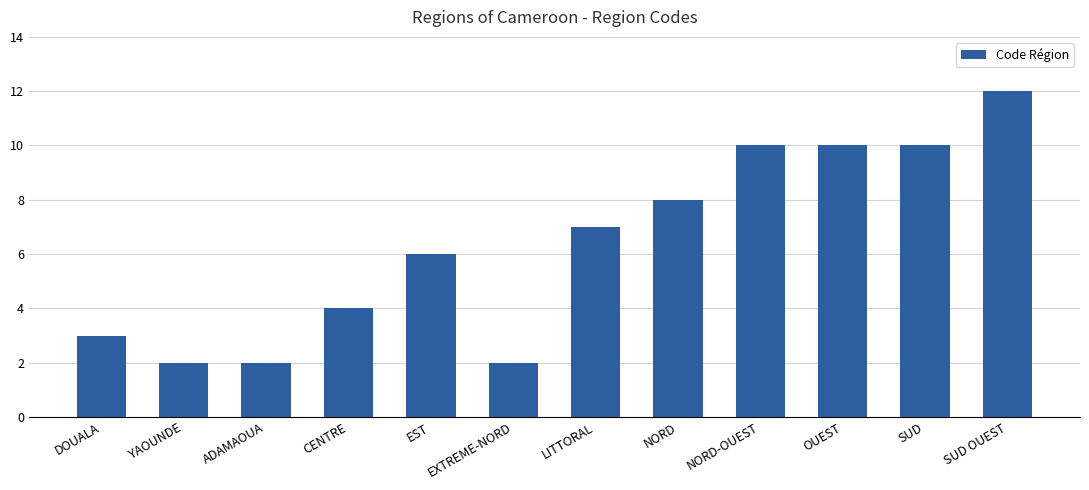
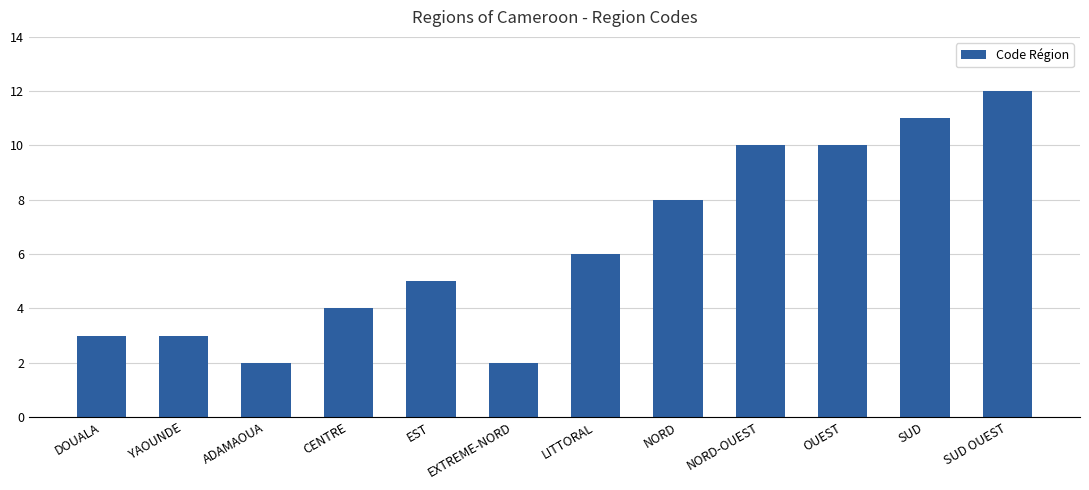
  {
    "DOUALA": 3,
-   "YAOUNDE": 2,
+   "YAOUNDE": 3,
    "ADAMAOUA": 2,
    "CENTRE": 4,
-   "EST": 6,
+   "EST": 5,
    "EXTREME-NORD": 2,
-   "LITTORAL": 7,
+   "LITTORAL": 6,
    "NORD": 8,
    "NORD-OUEST": 10,
    "OUEST": 10,
-   "SUD": 10,
+   "SUD": 11,
    "SUD OUEST": 12
  }
